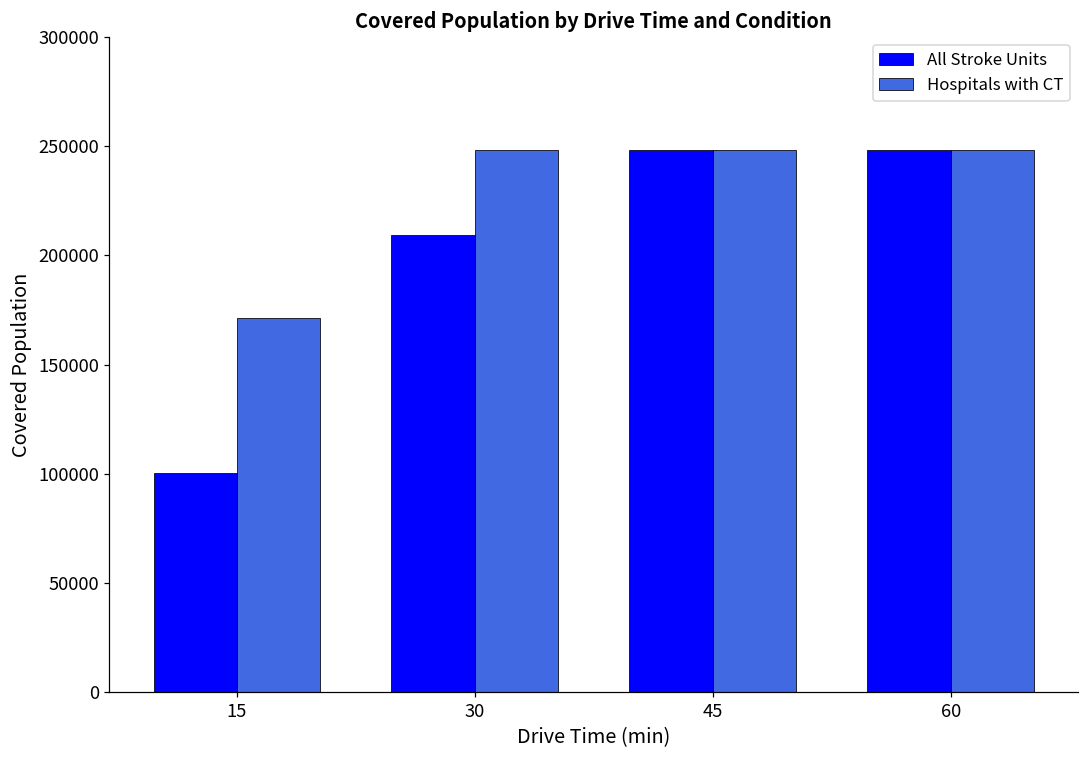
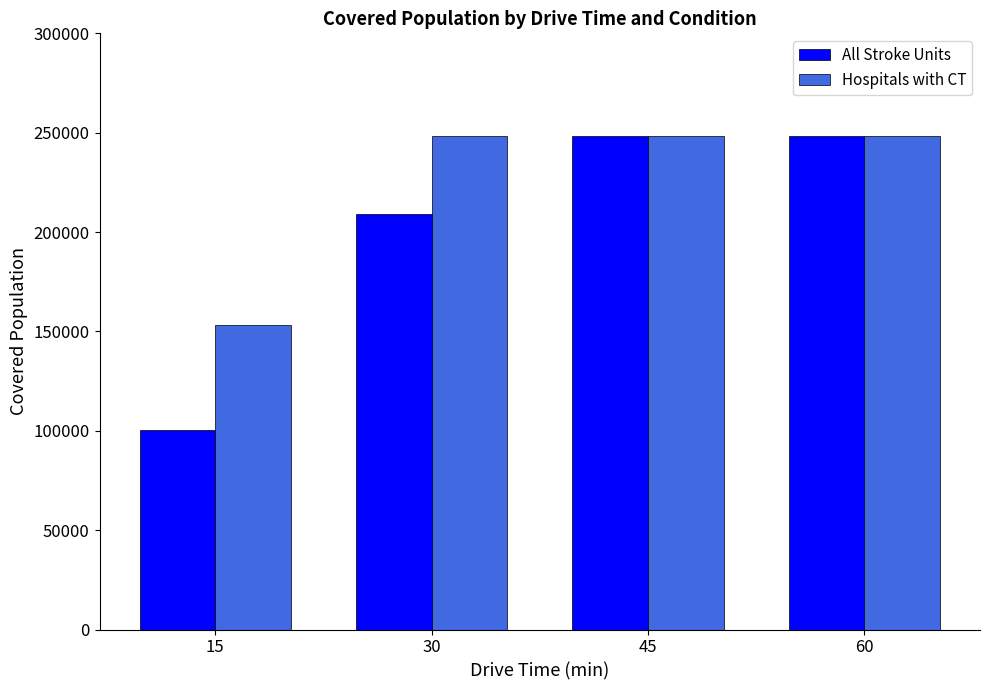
  {
    "All Stroke Units": {
      "15": 100000,
      "30": 209000,
      "45": 248000,
      "60": 248000
    },
    "Hospitals with CT": {
-     "15": 171000,
+     "15": 153000,
      "30": 248000,
      "45": 248000,
      "60": 248000
    }
  }
